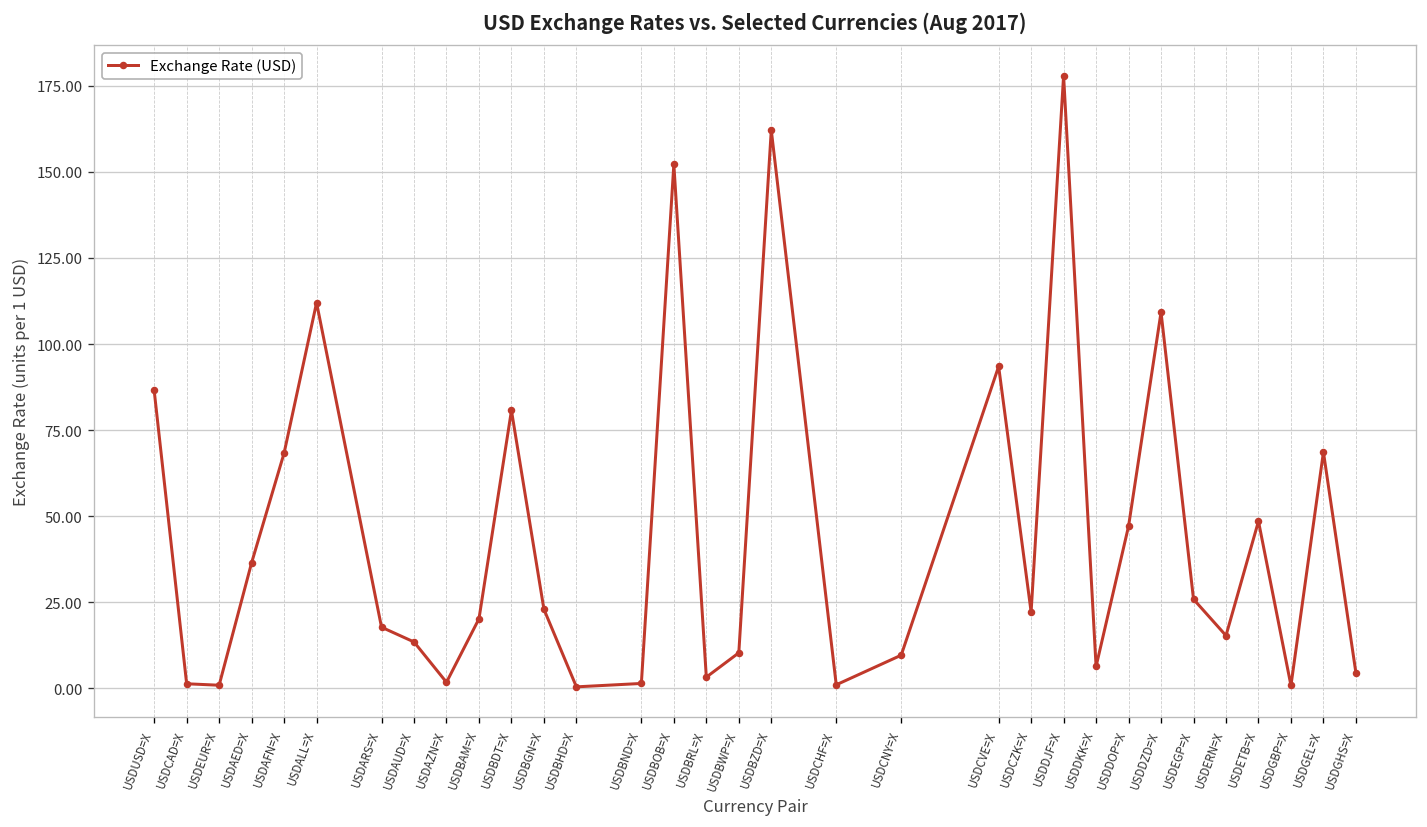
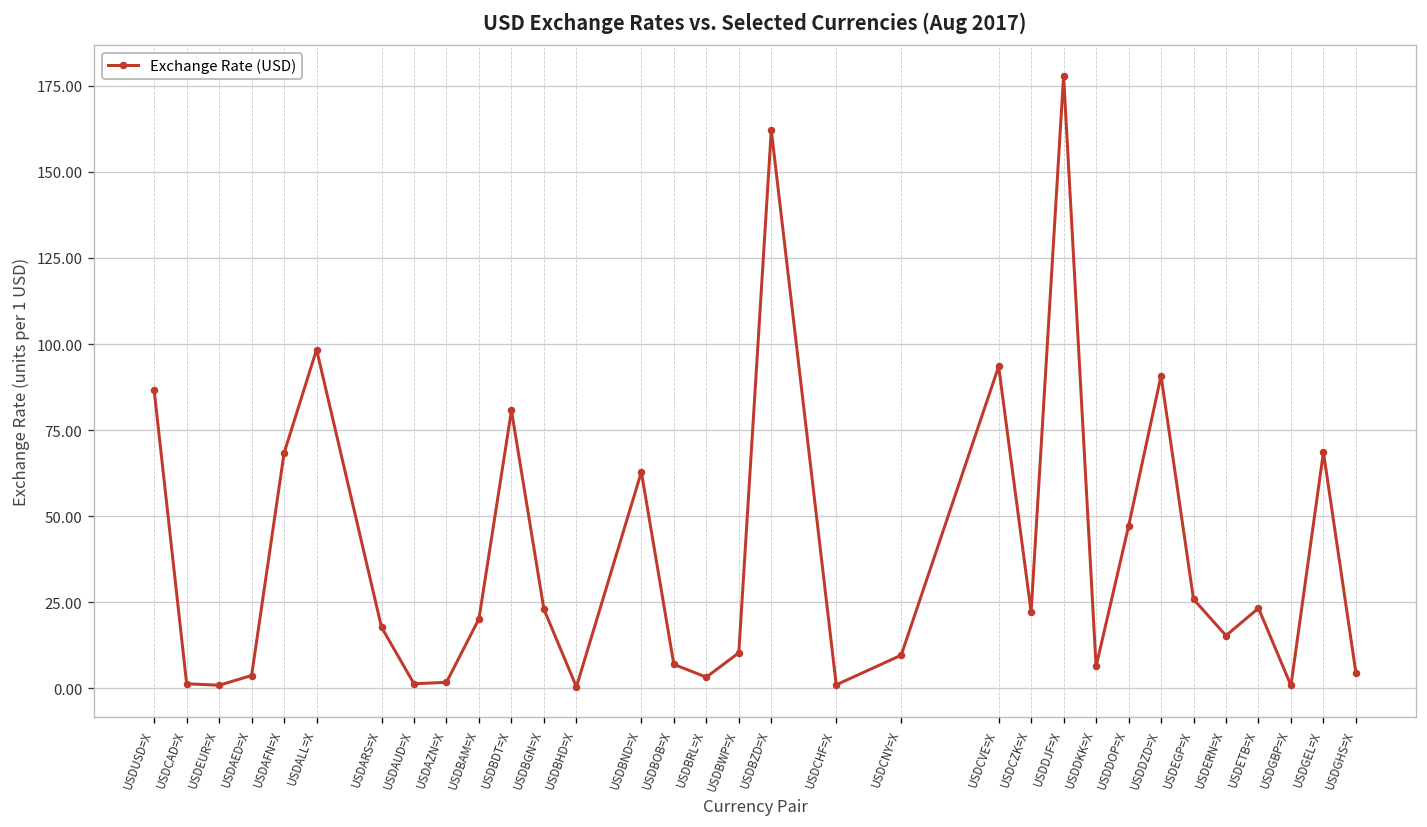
  {
    "USDUSD=X": 87,
    "USDCAD=X": 1,
    "USDEUR=X": 1,
-   "USDAED=X": 36,
+   "USDAED=X": 4,
    "USDAFN=X": 68,
-   "USDALL=X": 112,
+   "USDALL=X": 98,
    "USDARS=X": 18,
-   "USDAUD=X": 13,
+   "USDAUD=X": 1,
    "USDAZN=X": 2,
    "USDBAM=X": 20,
    "USDBDT=X": 81,
    "USDBGN=X": 23,
    "USDBHD=X": 0,
-   "USDBND=X": 1,
-   "USDBOB=X": 152,
+   "USDBND=X": 63,
+   "USDBOB=X": 7,
    "USDBRL=X": 3,
    "USDBWP=X": 10,
    "USDBZD=X": 162,
    "USDCHF=X": 1,
    "USDCNY=X": 10,
    "USDCVE=X": 93,
    "USDCZK=X": 22,
    "USDDJF=X": 178,
    "USDDKK=X": 6,
    "USDDOP=X": 47,
-   "USDDZD=X": 109,
+   "USDDZD=X": 91,
    "USDEGP=X": 26,
    "USDERN=X": 15,
-   "USDETB=X": 49,
+   "USDETB=X": 23,
    "USDGBP=X": 1,
    "USDGEL=X": 69,
    "USDGHS=X": 4
  }
